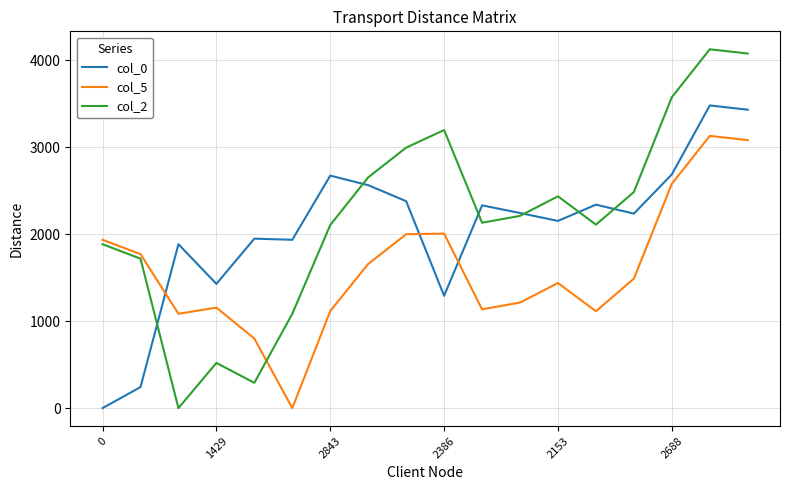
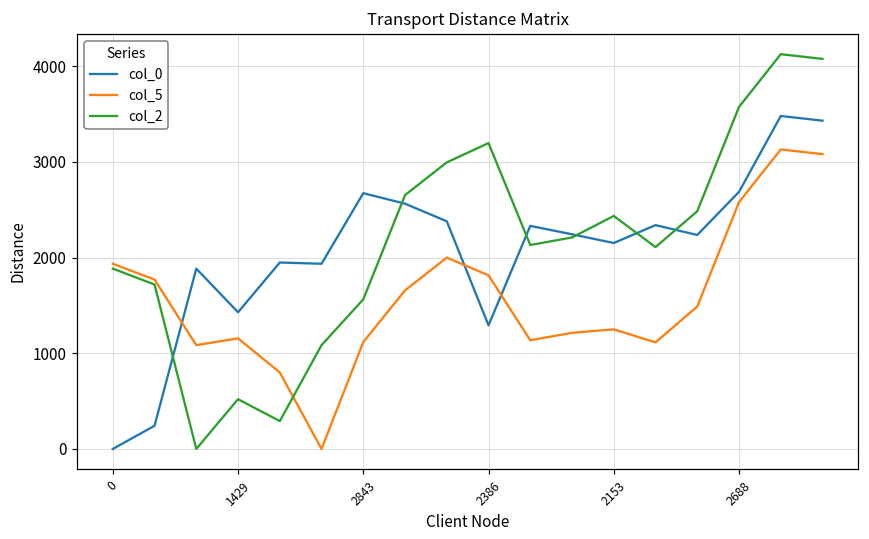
  {
    "col_0": {
      "0": 0,
      "1429": 1400,
      "2843": 2700,
      "2386": 1300,
      "2153": 2200,
      "2688": 2700
    },
    "col_5": {
      "0": 1900,
      "1429": 1200,
      "2843": 1100,
-     "2386": 2000,
-     "2153": 1400,
+     "2386": 1800,
+     "2153": 1300,
      "2688": 2600
    },
    "col_2": {
      "0": 1900,
      "1429": 500,
-     "2843": 2100,
+     "2843": 1600,
      "2386": 3200,
      "2153": 2400,
      "2688": 3600
    }
  }
